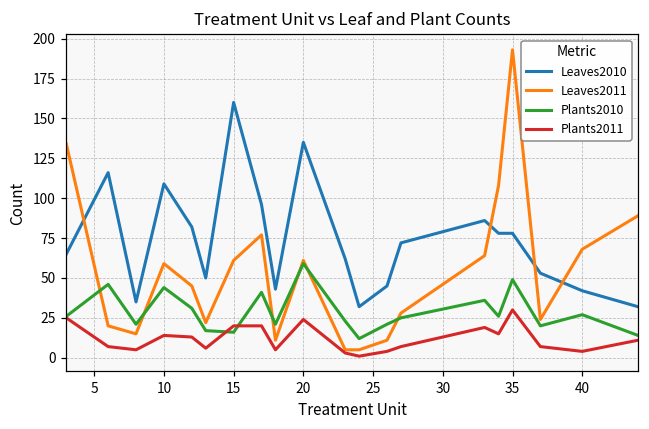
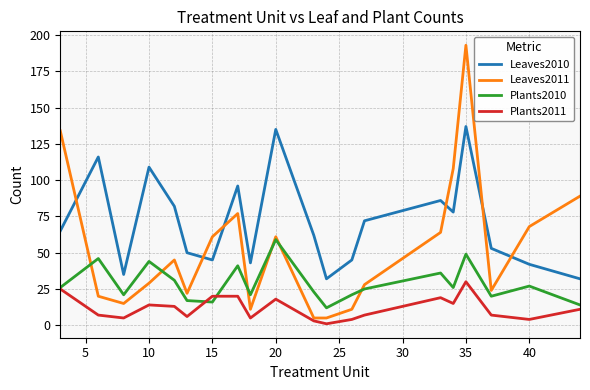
  {
    "Leaves2010": {
      "10": 109,
-     "15": 160,
+     "15": 45,
      "20": 135,
-     "35": 78,
+     "35": 137,
      "40": 42
    },
    "Leaves2011": {
-     "10": 59,
+     "10": 29,
      "15": 61,
      "20": 61,
      "35": 193,
      "40": 68
    },
    "Plants2010": {
      "10": 44,
      "15": 16,
      "20": 59,
      "35": 49,
      "40": 27
    },
    "Plants2011": {
      "10": 14,
      "15": 20,
-     "20": 24,
+     "20": 18,
      "35": 30,
      "40": 4
    }
  }
